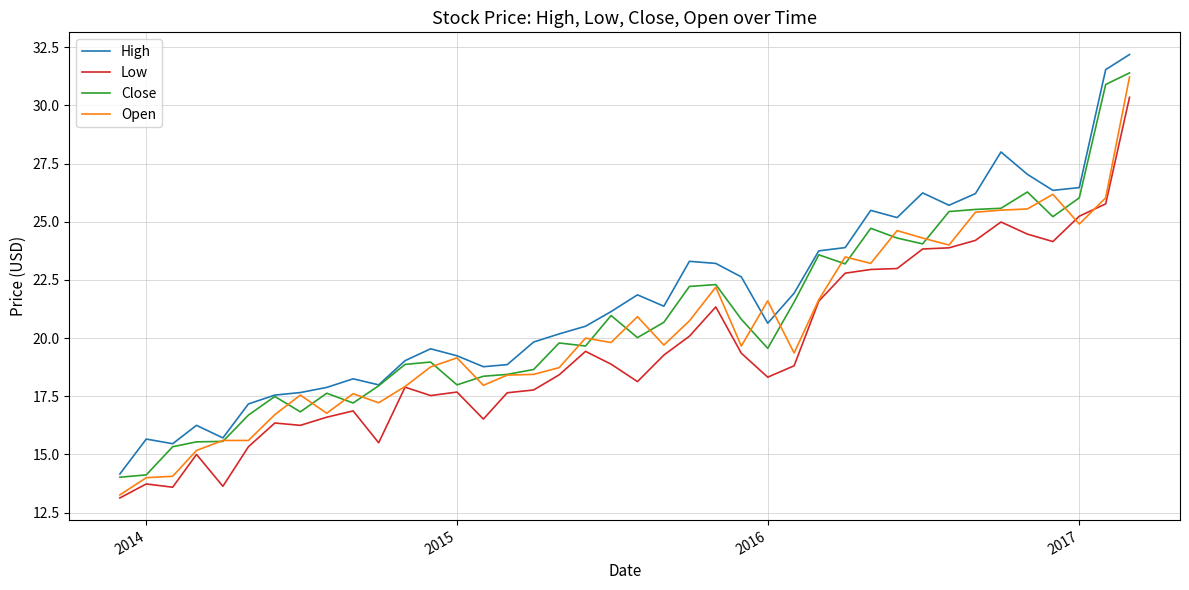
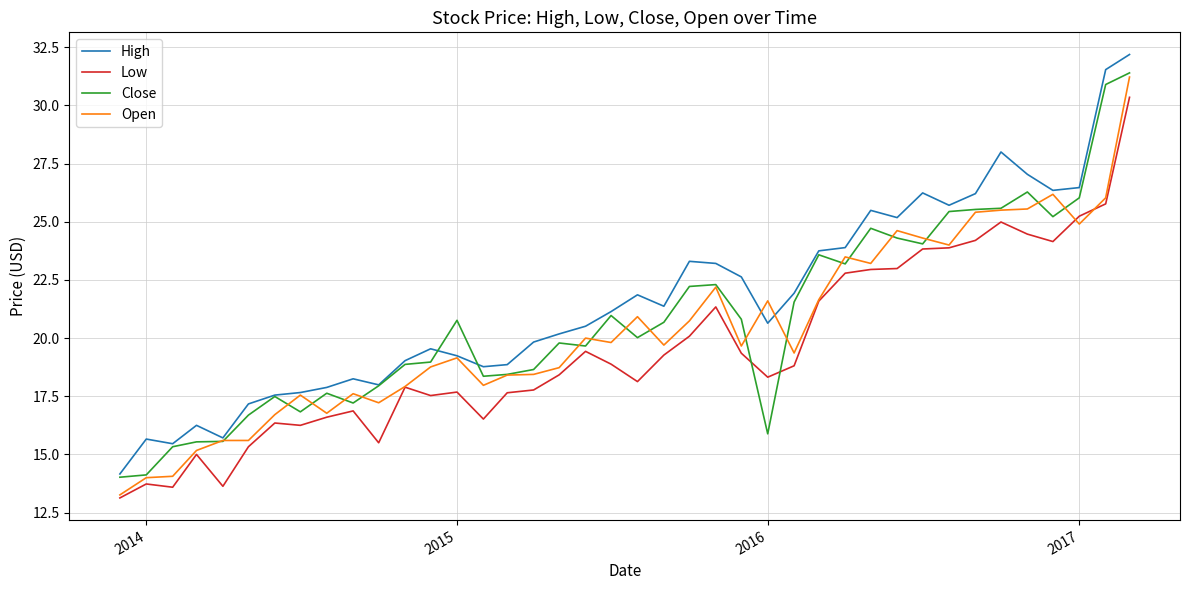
  {
    "High": {
      "2014": 15.7,
      "2016": 20.6,
      "2017": 26.5
    },
    "Low": {
      "2014": 13.7,
      "2015": 17.7,
      "2016": 18.3,
      "2017": 25.2
    },
    "Close": {
      "2014": 14.1,
-     "2015": 18.0,
-     "2016": 19.6,
+     "2015": 20.8,
+     "2016": 15.9,
      "2017": 26.0
    },
    "Open": {
      "2014": 14.0,
      "2016": 21.6,
      "2017": 24.9
    }
  }
